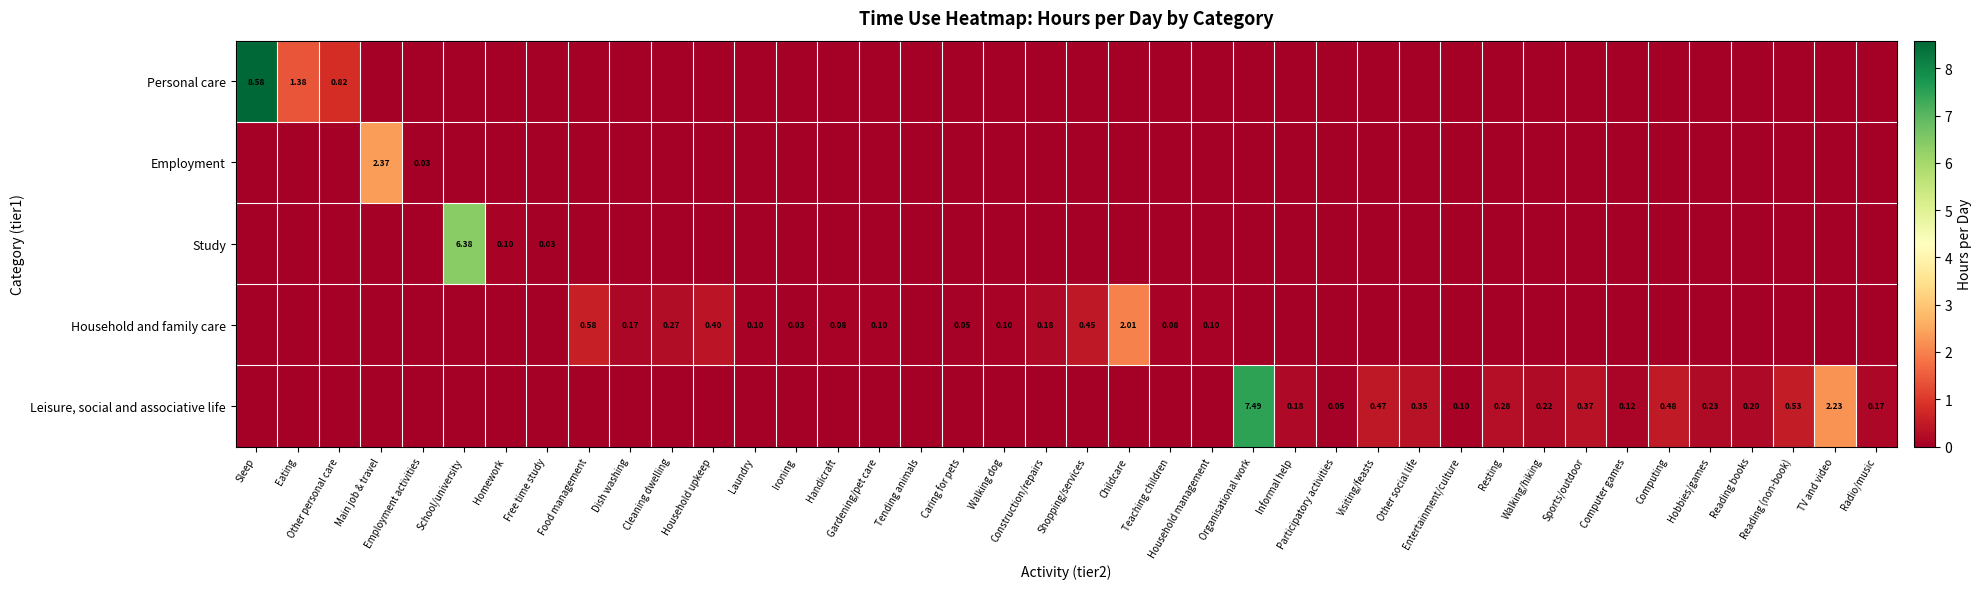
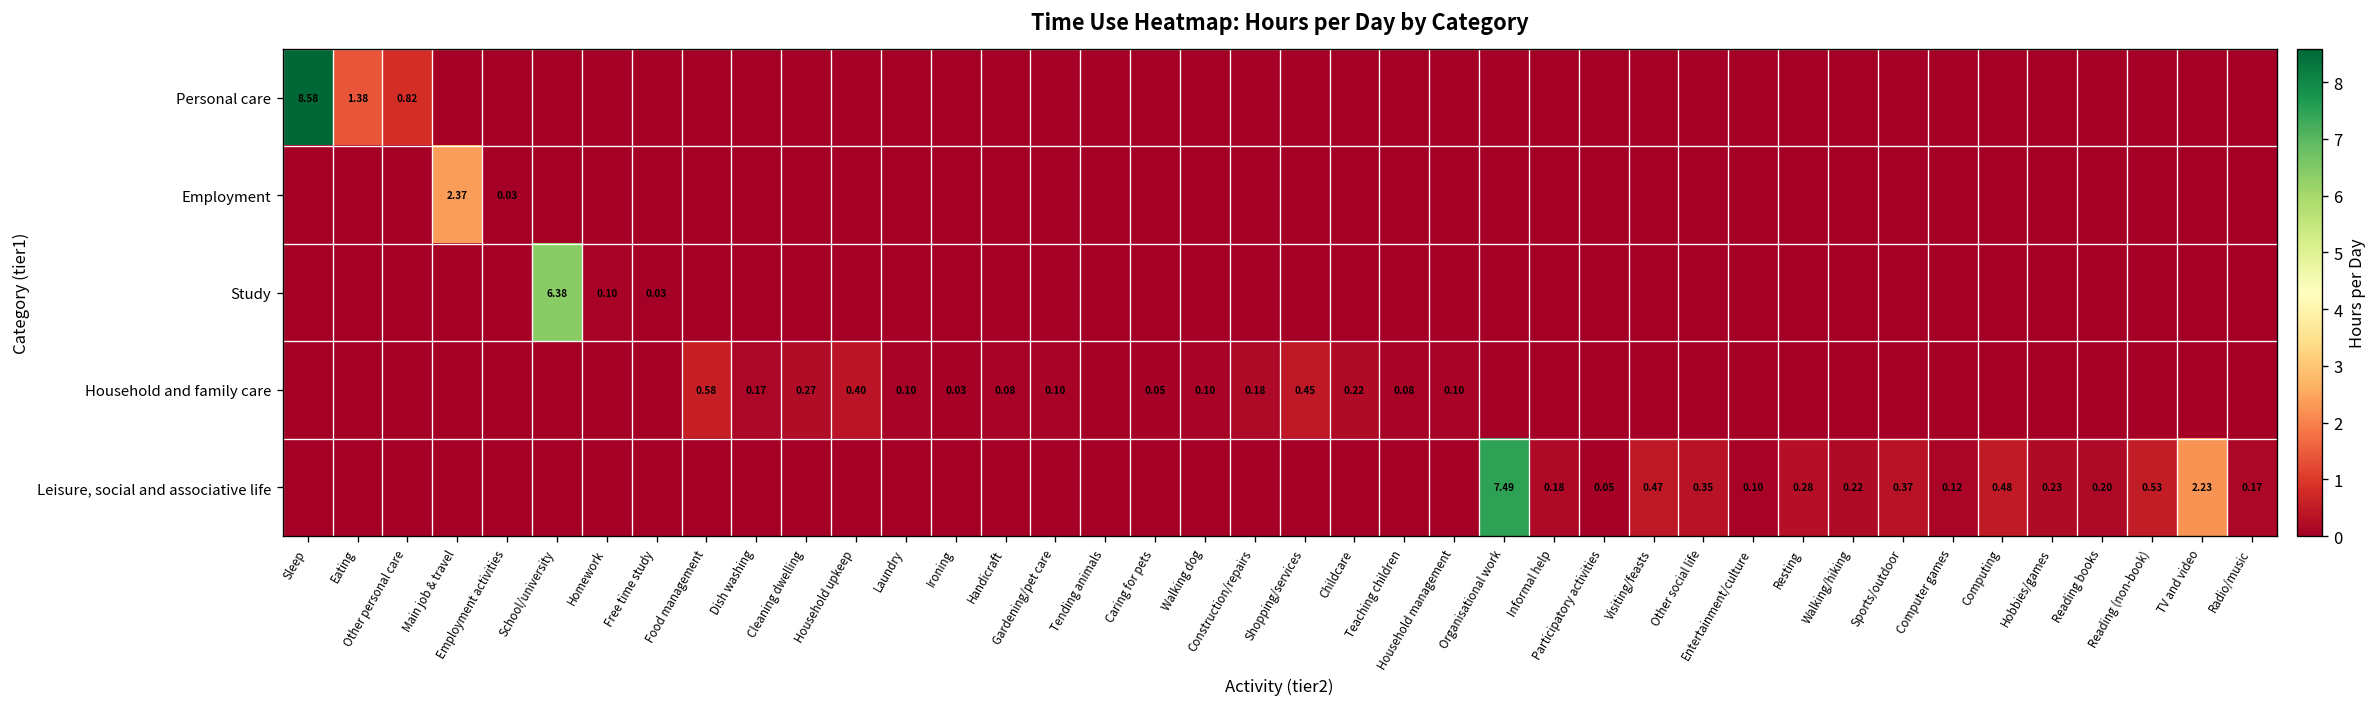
  {
    "Personal care": {
      "Sleep": 8.58,
      "Eating": 1.38,
      "Other personal care": 0.82
    },
    "Employment": {
      "Main job & travel": 2.37,
      "Employment activities": 0.03
    },
    "Study": {
      "School/university": 6.38,
      "Homework": 0.10,
      "Free time study": 0.03
    },
    "Household and family care": {
      "Food management": 0.58,
      "Dish washing": 0.17,
      "Cleaning dwelling": 0.27,
      "Household upkeep": 0.40,
      "Laundry": 0.10,
      "Ironing": 0.03,
      "Handicraft": 0.08,
      "Gardening/pet care": 0.10,
      "Caring for pets": 0.05,
      "Walking dog": 0.10,
      "Construction/repairs": 0.18,
      "Shopping/services": 0.45,
-     "Childcare": 2.01,
+     "Childcare": 0.22,
      "Teaching children": 0.08,
      "Household management": 0.10
    },
    "Leisure, social and associative life": {
      "Organisational work": 7.49,
      "Informal help": 0.18,
      "Participatory activities": 0.05,
      "Visiting/feasts": 0.47,
      "Other social life": 0.35,
      "Entertainment/culture": 0.10,
      "Resting": 0.28,
      "Walking/hiking": 0.22,
      "Sports/outdoor": 0.37,
      "Computer games": 0.12,
      "Computing": 0.48,
      "Hobbies/games": 0.23,
      "Reading books": 0.20,
      "Reading (non-book)": 0.53,
      "TV and video": 2.23,
      "Radio/music": 0.17
    }
  }
